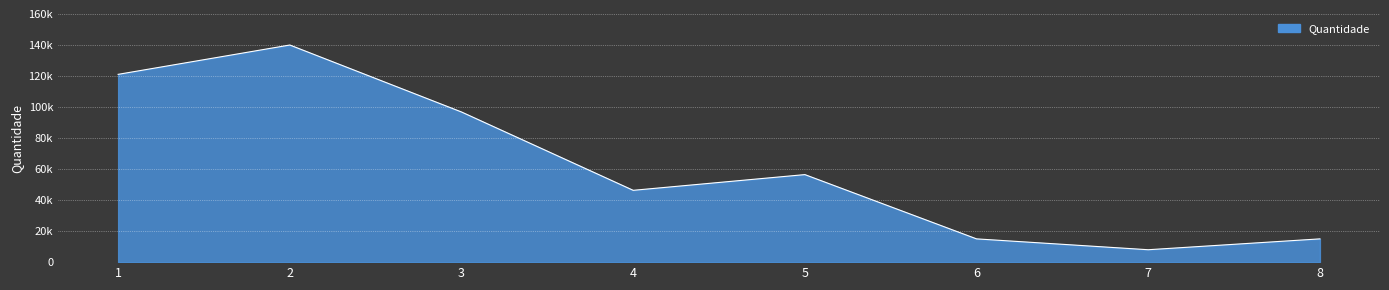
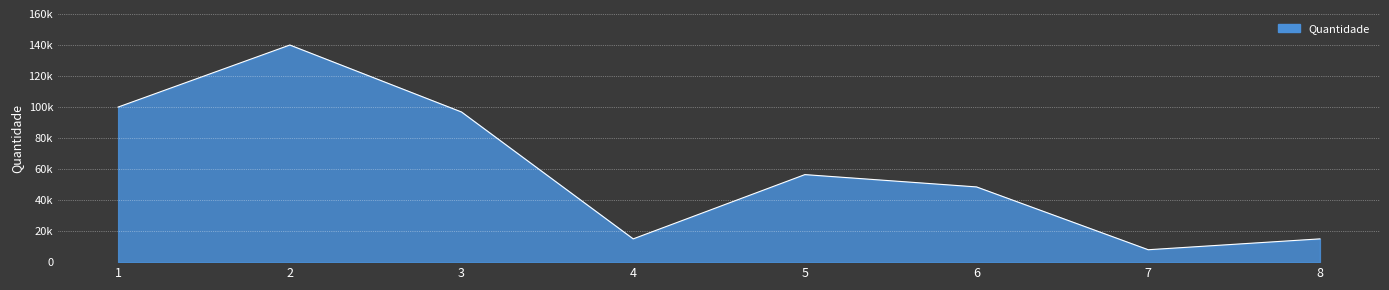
  {
-   "1": 121000,
+   "1": 100000,
    "2": 140000,
    "3": 97000,
-   "4": 46000,
+   "4": 15000,
    "5": 56000,
-   "6": 15000,
+   "6": 49000,
    "7": 8000,
    "8": 15000
  }
